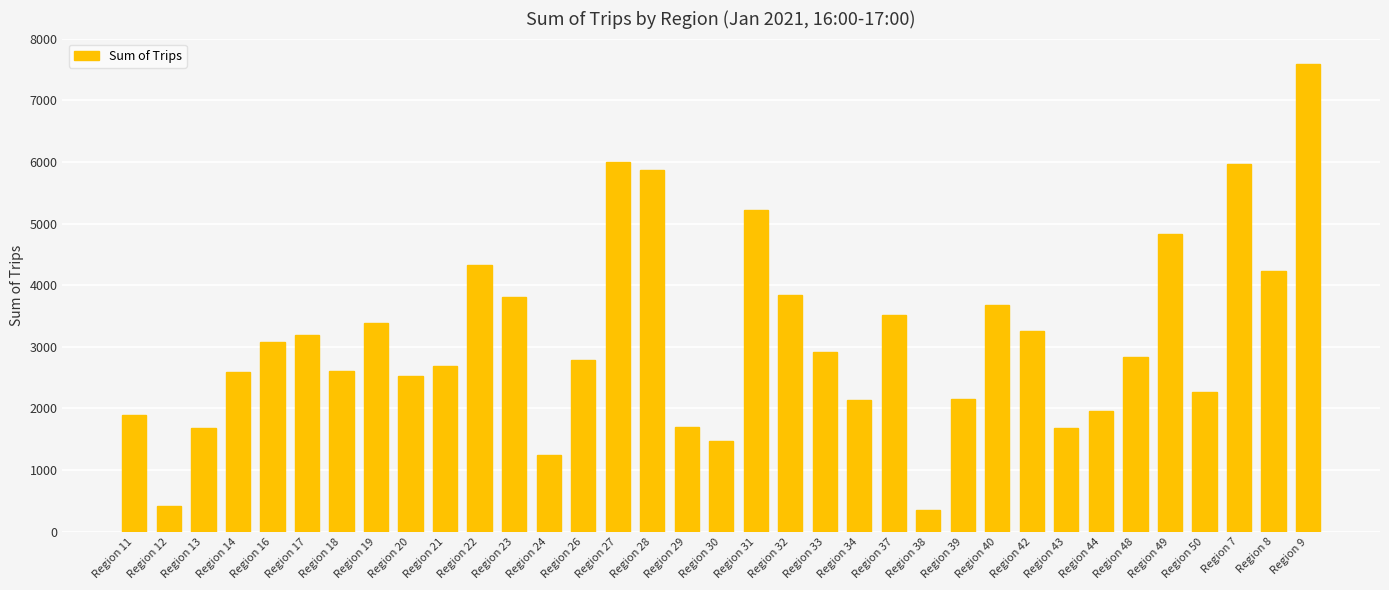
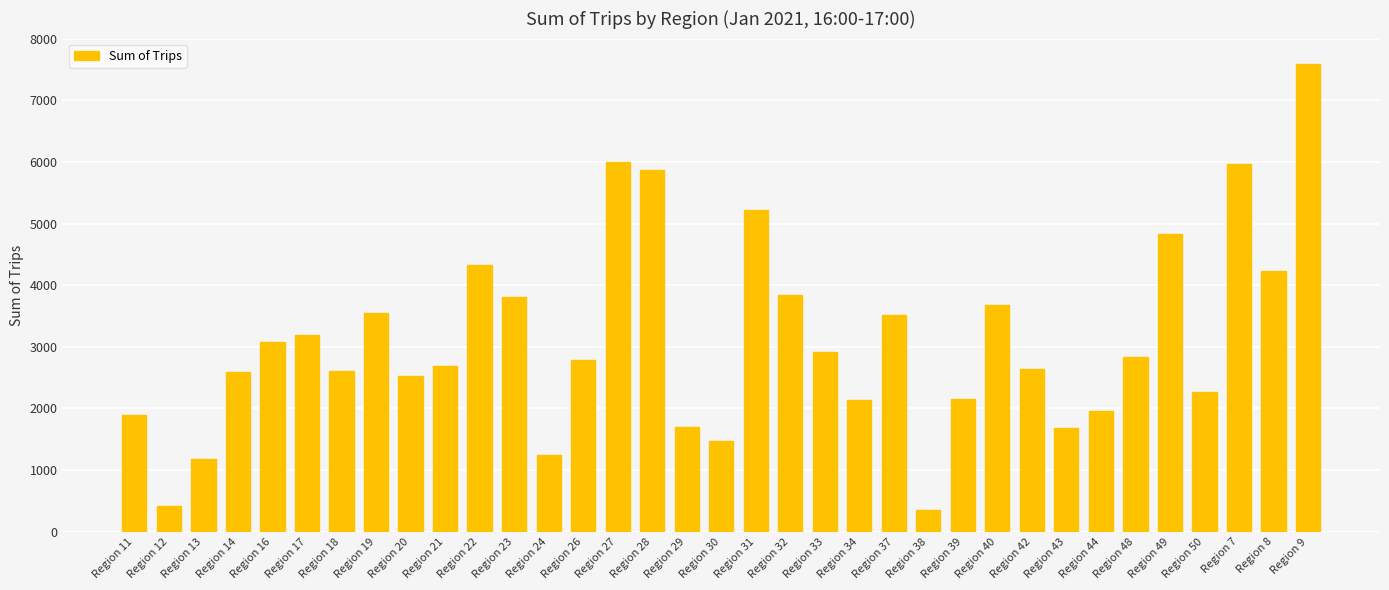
  {
    "Region 11": 1900,
    "Region 12": 400,
-   "Region 13": 1700,
+   "Region 13": 1200,
    "Region 14": 2600,
    "Region 16": 3100,
    "Region 17": 3200,
    "Region 18": 2600,
-   "Region 19": 3400,
+   "Region 19": 3600,
    "Region 20": 2500,
    "Region 21": 2700,
    "Region 22": 4300,
    "Region 23": 3800,
    "Region 24": 1200,
    "Region 26": 2800,
    "Region 27": 6000,
    "Region 28": 5900,
    "Region 29": 1700,
    "Region 30": 1500,
    "Region 31": 5200,
    "Region 32": 3800,
    "Region 33": 2900,
    "Region 34": 2100,
    "Region 37": 3500,
    "Region 38": 300,
    "Region 39": 2200,
    "Region 40": 3700,
-   "Region 42": 3300,
+   "Region 42": 2600,
    "Region 43": 1700,
    "Region 44": 2000,
    "Region 48": 2800,
    "Region 49": 4800,
    "Region 50": 2300,
    "Region 7": 6000,
    "Region 8": 4200,
    "Region 9": 7600
  }
